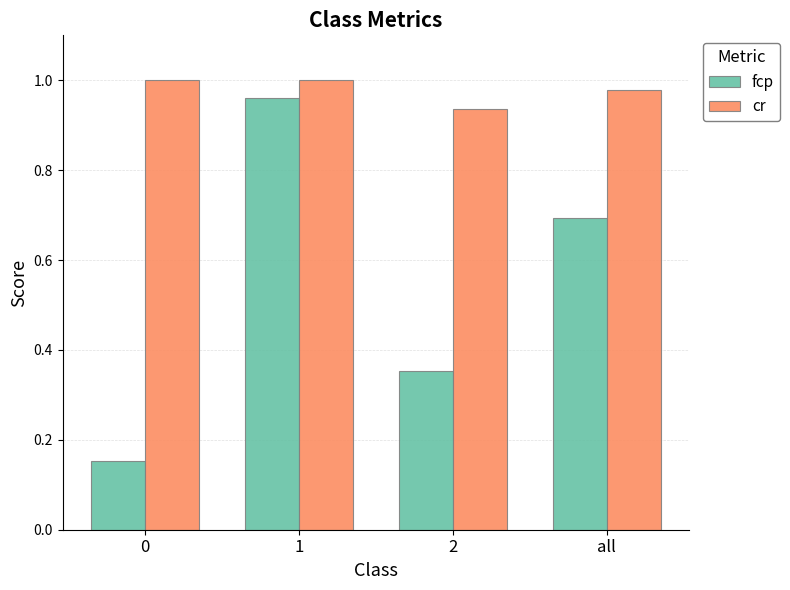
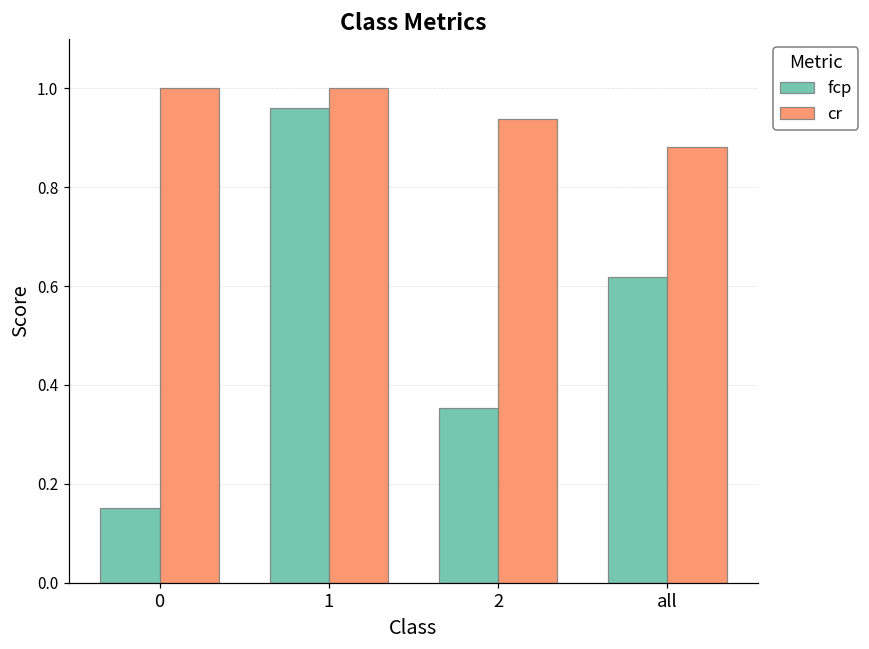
  {
    "fcp": {
      "0": 0.15,
      "1": 0.96,
      "2": 0.35,
-     "all": 0.69
+     "all": 0.62
    },
    "cr": {
      "0": 1.00,
      "1": 1.00,
      "2": 0.94,
-     "all": 0.98
+     "all": 0.88
    }
  }
